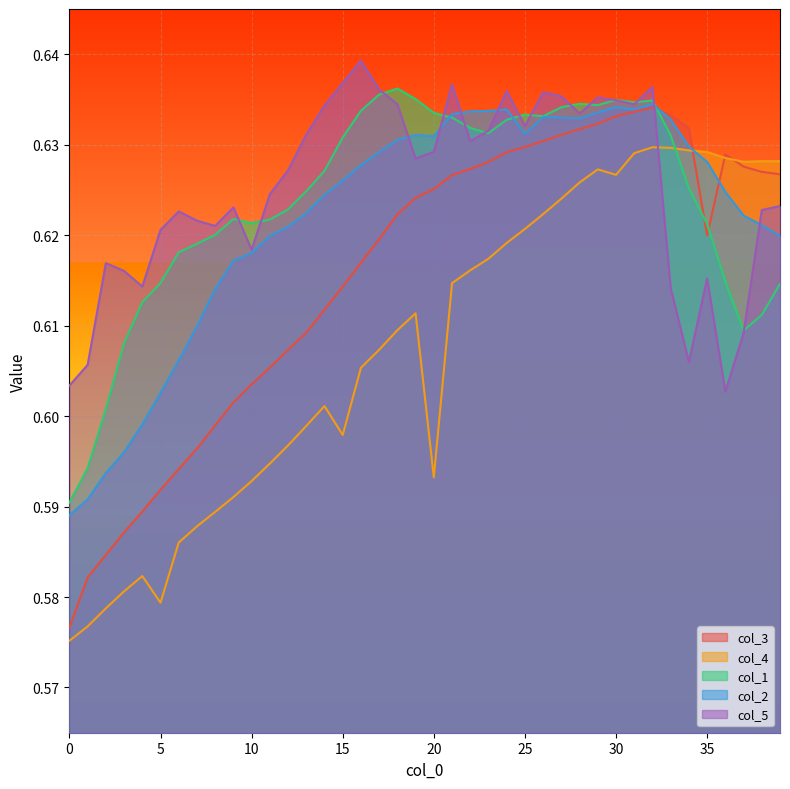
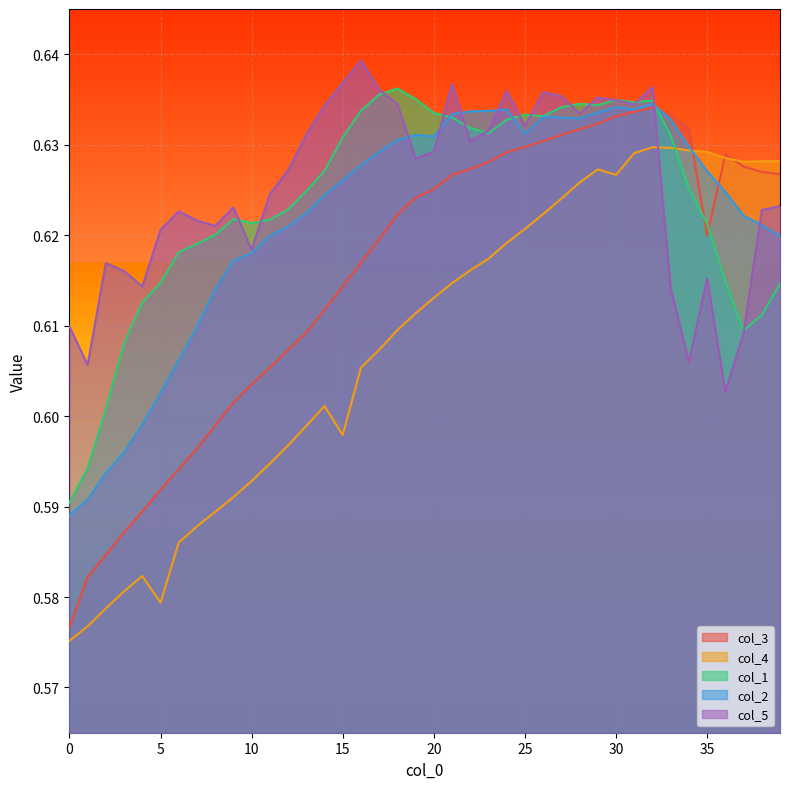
  {
    "col_3": {
      "0": 0.577,
      "5": 0.592,
      "10": 0.604,
      "15": 0.614,
      "20": 0.625,
      "25": 0.630,
      "30": 0.633,
      "35": 0.620
    },
    "col_4": {
      "0": 0.575,
      "5": 0.579,
      "10": 0.593,
      "15": 0.598,
-     "20": 0.593,
+     "20": 0.613,
      "25": 0.621,
      "30": 0.627,
      "35": 0.629
    },
    "col_1": {
      "0": 0.590,
      "5": 0.615,
      "10": 0.621,
      "15": 0.631,
      "20": 0.634,
      "25": 0.633,
      "35": 0.621
    },
    "col_2": {
      "0": 0.589,
      "5": 0.603,
      "10": 0.618,
      "15": 0.626,
      "20": 0.631,
      "25": 0.631,
      "30": 0.634,
-     "35": 0.628
+     "35": 0.627
    },
    "col_5": {
-     "0": 0.603,
+     "0": 0.610,
      "5": 0.621,
      "10": 0.618,
      "15": 0.637,
      "20": 0.629,
      "25": 0.632,
      "35": 0.615
    }
  }
